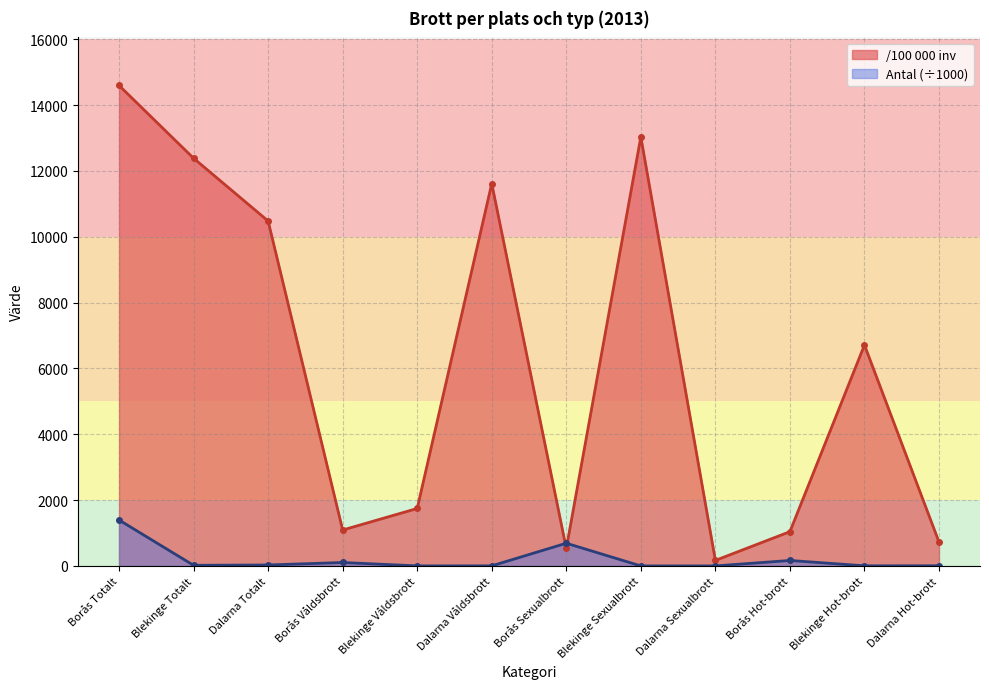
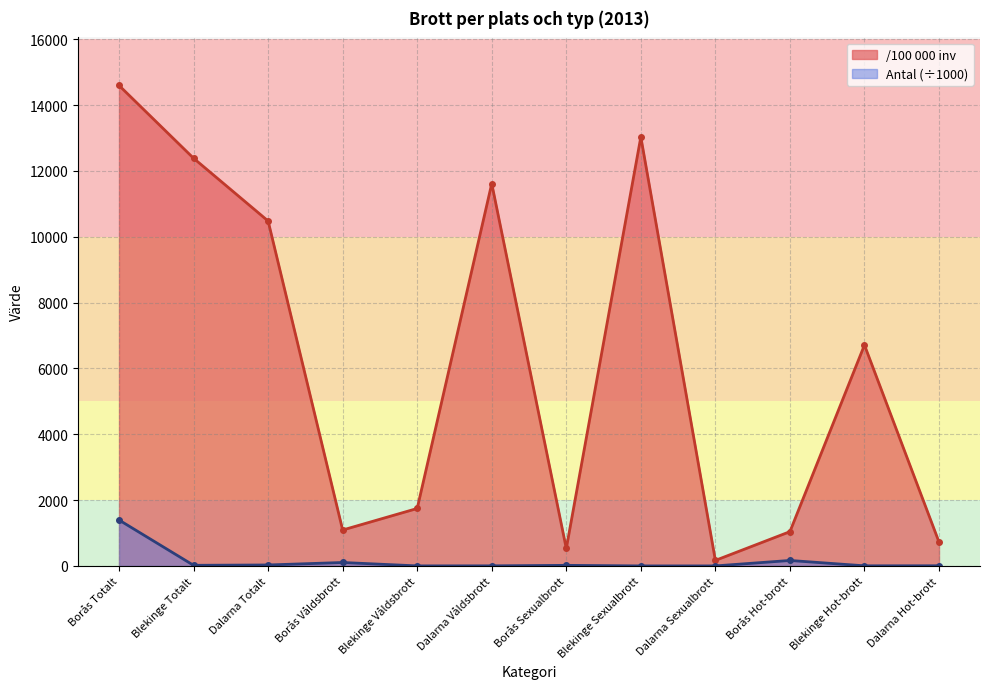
  {
    "/100 000 inv": {
      "Borås Totalt": 14600,
      "Blekinge Totalt": 12400,
      "Dalarna Totalt": 10500,
      "Borås Våldsbrott": 1100,
      "Blekinge Våldsbrott": 1700,
      "Dalarna Våldsbrott": 11600,
      "Borås Sexualbrott": 500,
      "Blekinge Sexualbrott": 13000,
      "Dalarna Sexualbrott": 200,
      "Borås Hot-brott": 1000,
      "Blekinge Hot-brott": 6700,
      "Dalarna Hot-brott": 700
    },
    "Antal (÷1000)": {
      "Borås Totalt": 1400,
      "Blekinge Totalt": 0,
      "Dalarna Totalt": 0,
      "Borås Våldsbrott": 100,
      "Blekinge Våldsbrott": 0,
      "Dalarna Våldsbrott": 0,
-     "Borås Sexualbrott": 700,
+     "Borås Sexualbrott": 0,
      "Blekinge Sexualbrott": 0,
      "Dalarna Sexualbrott": 0,
      "Borås Hot-brott": 200,
      "Blekinge Hot-brott": 0,
      "Dalarna Hot-brott": 0
    }
  }
